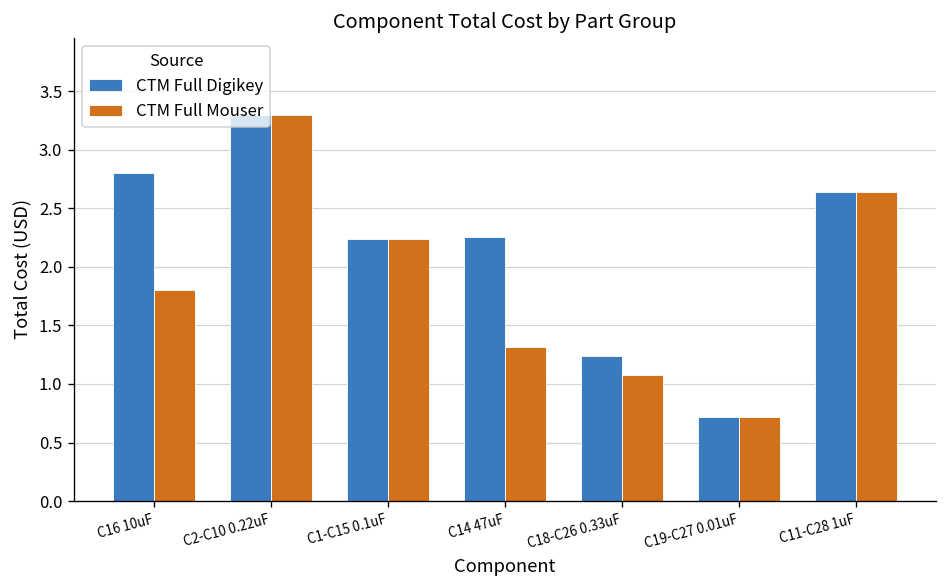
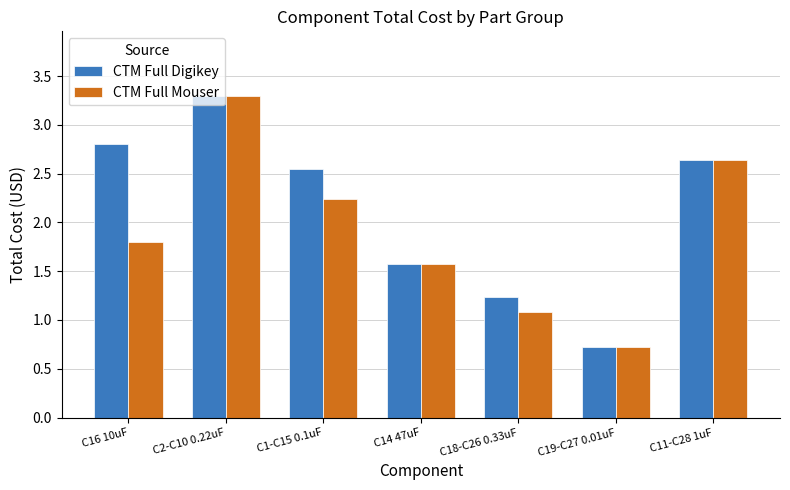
  {
    "CTM Full Digikey": {
      "C16 10uF": 2.8,
-     "C1-C15 0.1uF": 2.2,
-     "C14 47uF": 2.3,
+     "C1-C15 0.1uF": 2.6,
+     "C14 47uF": 1.6,
      "C18-C26 0.33uF": 1.2,
      "C19-C27 0.01uF": 0.7,
      "C11-C28 1uF": 2.6
    },
    "CTM Full Mouser": {
      "C16 10uF": 1.8,
      "C2-C10 0.22uF": 3.3,
      "C1-C15 0.1uF": 2.2,
-     "C14 47uF": 1.3,
+     "C14 47uF": 1.6,
      "C18-C26 0.33uF": 1.1,
      "C19-C27 0.01uF": 0.7,
      "C11-C28 1uF": 2.6
    }
  }
